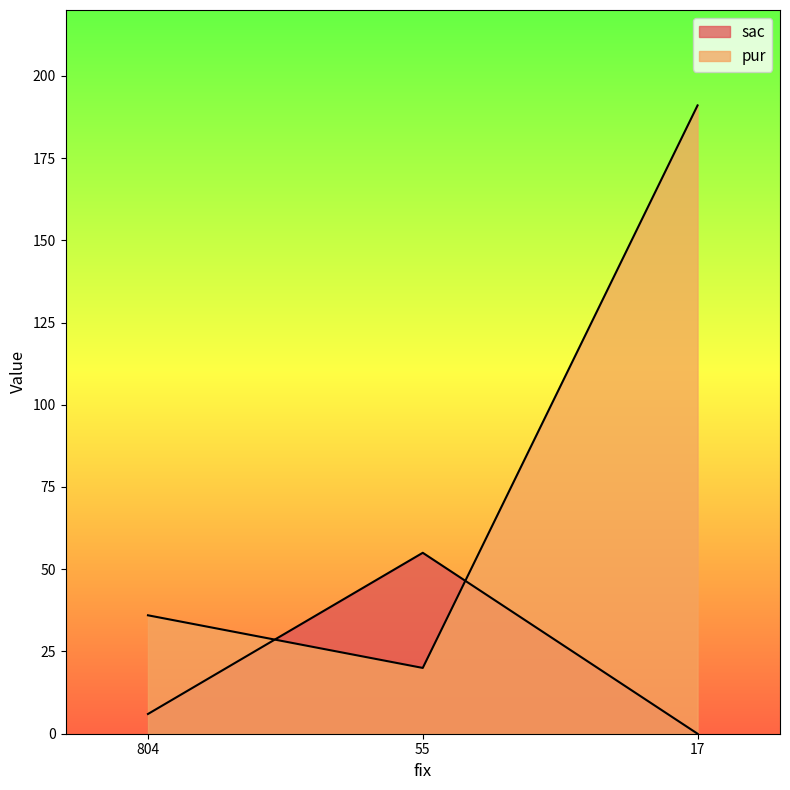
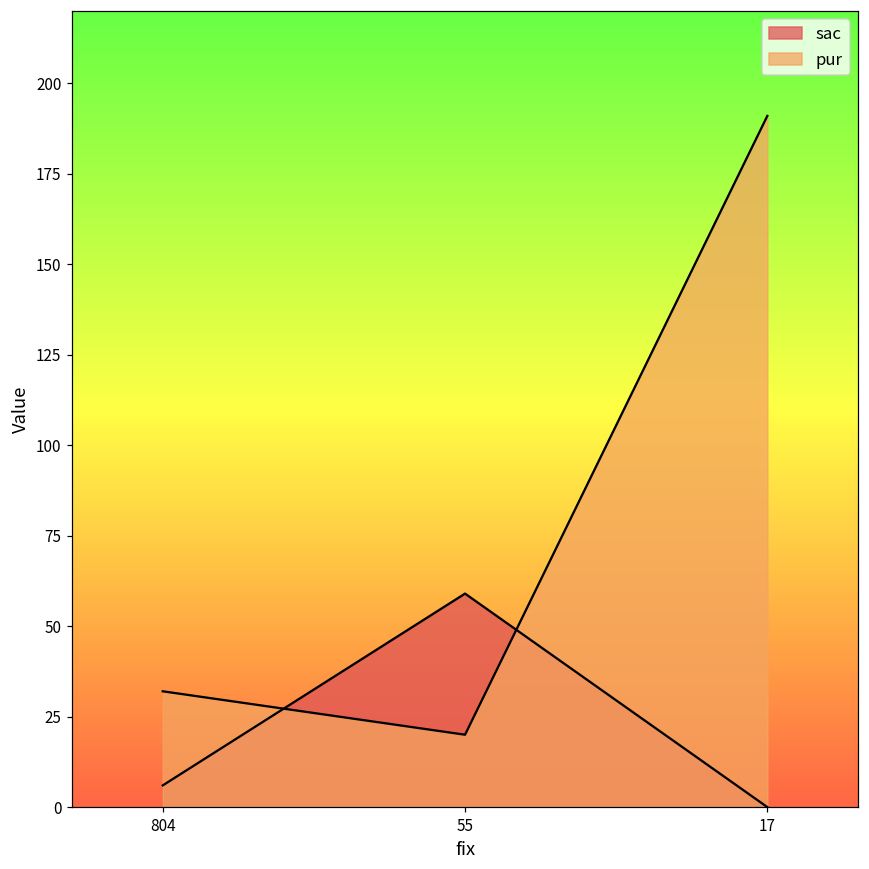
  {
    "sac": {
      "804": 6,
-     "55": 55,
+     "55": 59,
      "17": 0
    },
    "pur": {
-     "804": 36,
+     "804": 32,
      "55": 20,
      "17": 191
    }
  }
